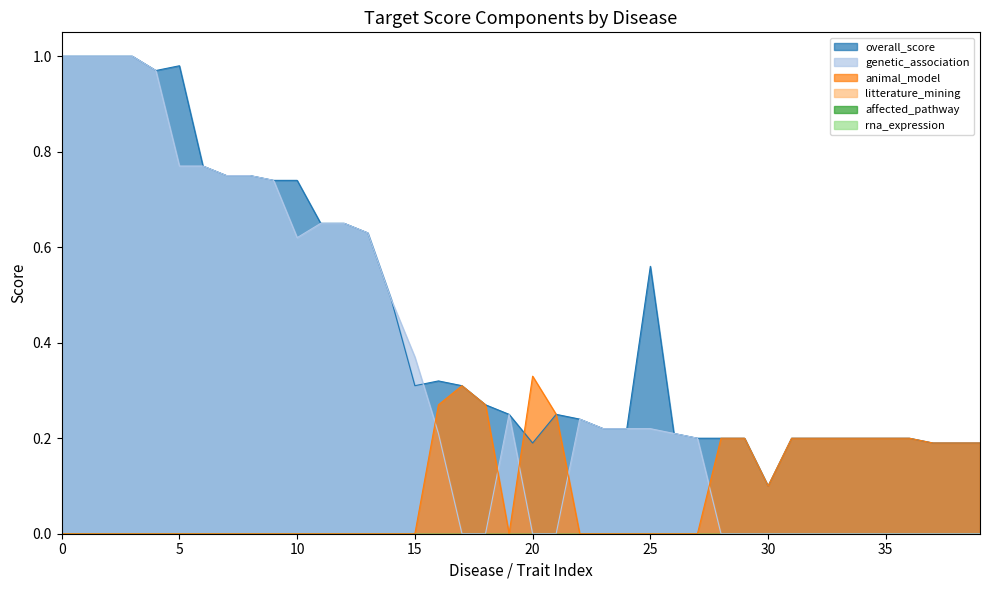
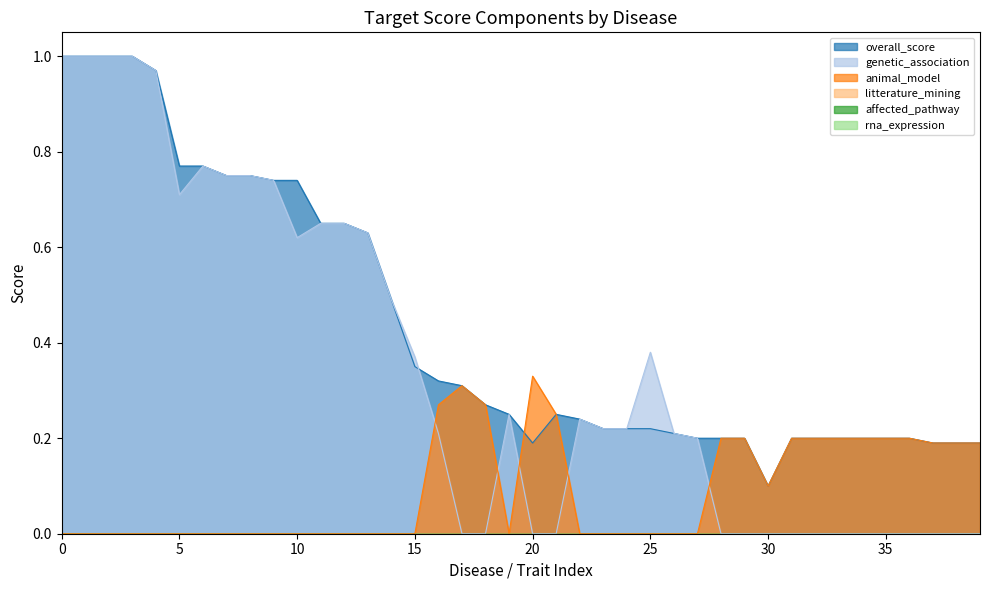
  {
    "overall_score": {
-     "5": 0.98,
+     "5": 0.77,
      "10": 0.74,
-     "15": 0.31,
+     "15": 0.35,
      "20": 0.19,
-     "25": 0.56
+     "25": 0.22
    },
    "genetic_association": {
-     "5": 0.77,
+     "5": 0.71,
      "10": 0.62,
      "15": 0.37,
-     "25": 0.22
+     "25": 0.38
    },
    "animal_model": {
      "20": 0.33
    }
  }
